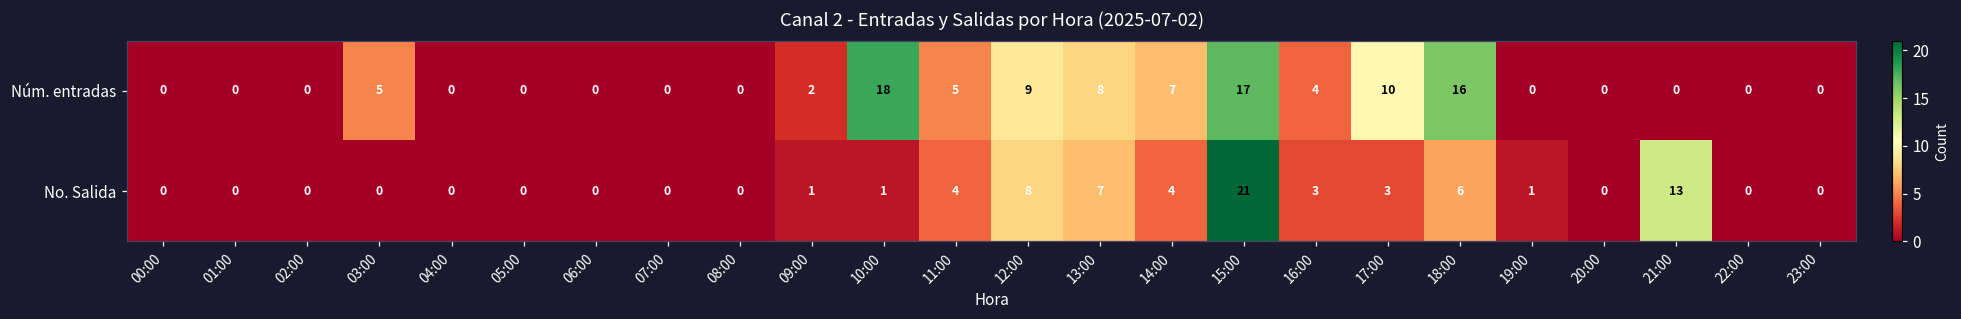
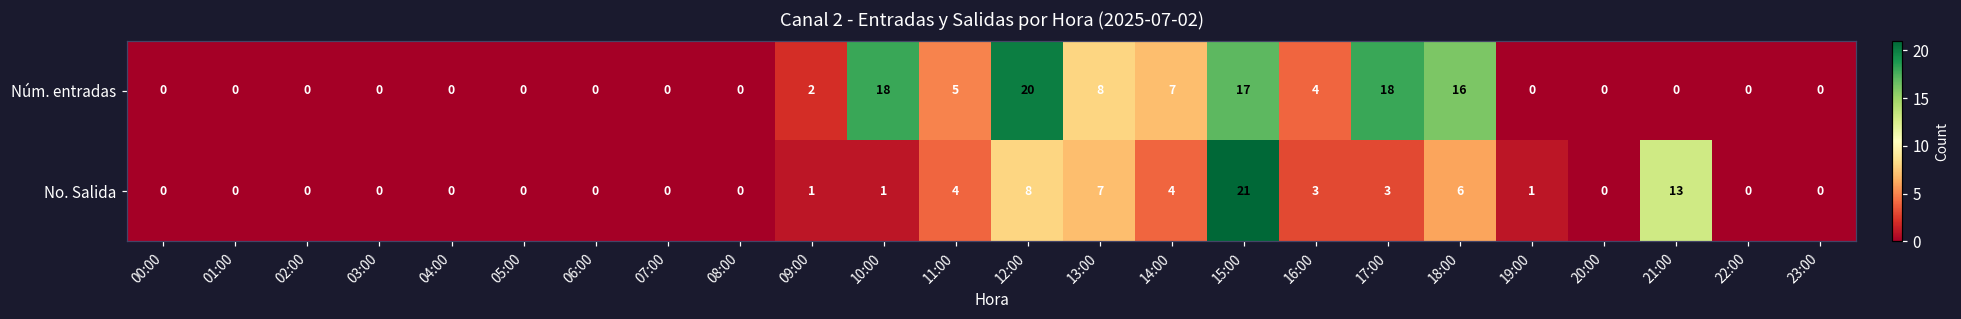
  {
    "Núm. entradas": {
      "00:00": 0,
      "01:00": 0,
      "02:00": 0,
-     "03:00": 5,
+     "03:00": 0,
      "04:00": 0,
      "05:00": 0,
      "06:00": 0,
      "07:00": 0,
      "08:00": 0,
      "09:00": 2,
      "10:00": 18,
      "11:00": 5,
-     "12:00": 9,
+     "12:00": 20,
      "13:00": 8,
      "14:00": 7,
      "15:00": 17,
      "16:00": 4,
-     "17:00": 10,
+     "17:00": 18,
      "18:00": 16,
      "19:00": 0,
      "20:00": 0,
      "21:00": 0,
      "22:00": 0,
      "23:00": 0
    },
    "No. Salida": {
      "00:00": 0,
      "01:00": 0,
      "02:00": 0,
      "03:00": 0,
      "04:00": 0,
      "05:00": 0,
      "06:00": 0,
      "07:00": 0,
      "08:00": 0,
      "09:00": 1,
      "10:00": 1,
      "11:00": 4,
      "12:00": 8,
      "13:00": 7,
      "14:00": 4,
      "15:00": 21,
      "16:00": 3,
      "17:00": 3,
      "18:00": 6,
      "19:00": 1,
      "20:00": 0,
      "21:00": 13,
      "22:00": 0,
      "23:00": 0
    }
  }
